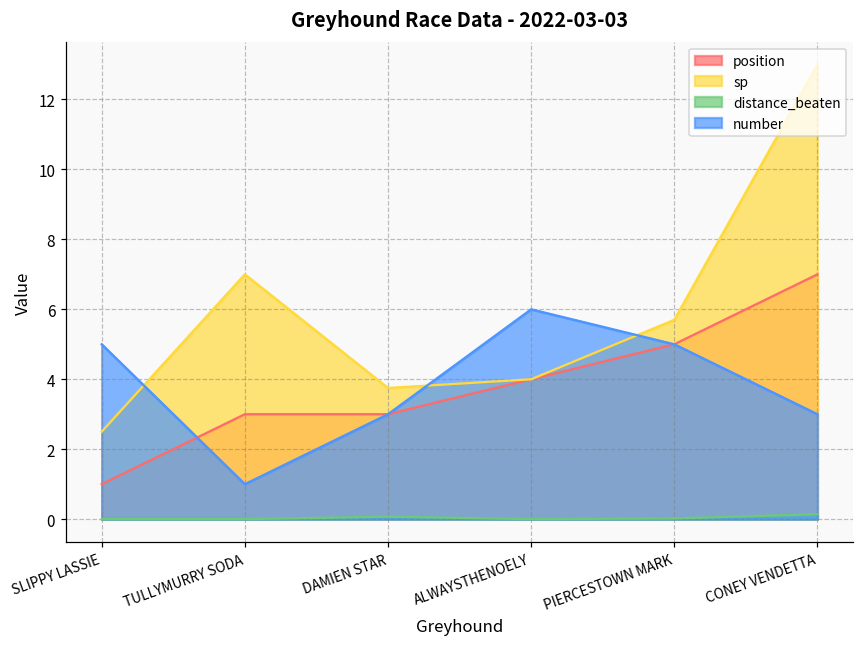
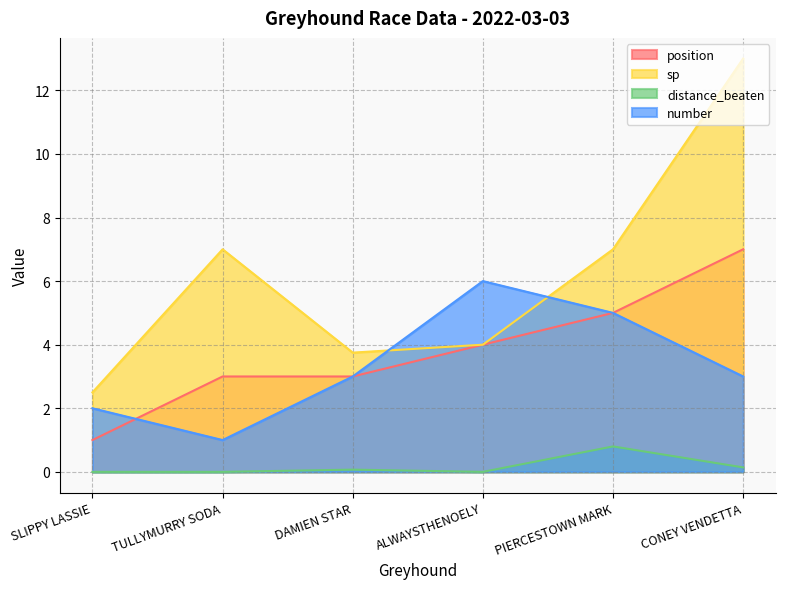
  {
    "position": {
      "SLIPPY LASSIE": 1.0,
      "TULLYMURRY SODA": 3.0,
      "CONEY VENDETTA": 7.0
    },
    "sp": {
      "SLIPPY LASSIE": 2.5,
      "TULLYMURRY SODA": 7.0,
      "DAMIEN STAR": 3.8,
-     "PIERCESTOWN MARK": 5.7
+     "PIERCESTOWN MARK": 7.0
    },
    "distance_beaten": {
      "SLIPPY LASSIE": 0.0,
      "TULLYMURRY SODA": 0.0,
      "DAMIEN STAR": 0.1,
      "ALWAYSTHENOELY": 0.0,
-     "PIERCESTOWN MARK": 0.0,
+     "PIERCESTOWN MARK": 0.8,
      "CONEY VENDETTA": 0.1
    },
    "number": {
-     "SLIPPY LASSIE": 5,
+     "SLIPPY LASSIE": 2,
      "TULLYMURRY SODA": 1,
      "ALWAYSTHENOELY": 6,
      "CONEY VENDETTA": 3
    }
  }
